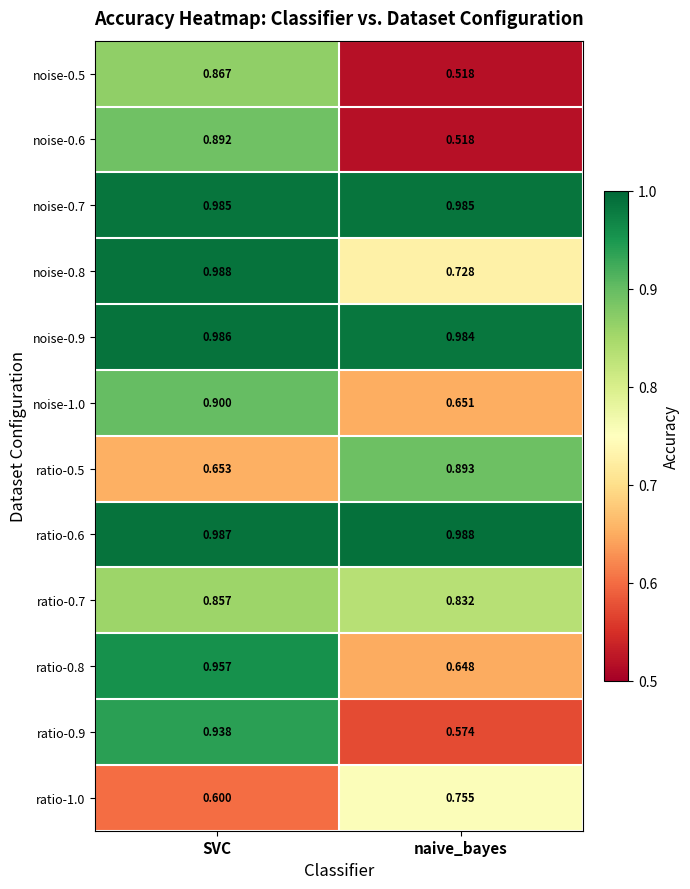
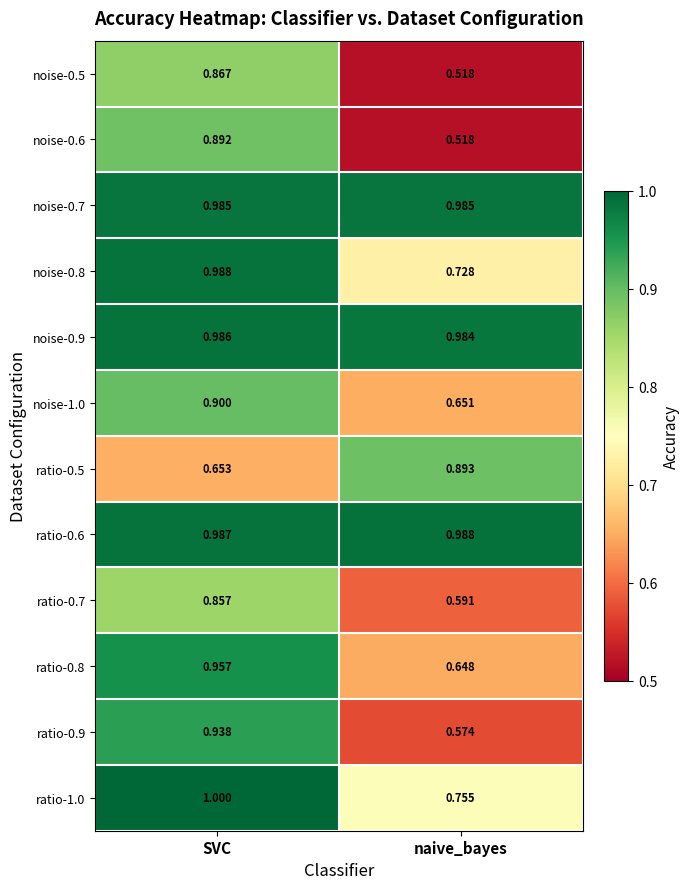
  {
    "noise-0.5": {
      "SVC": 0.867,
      "naive_bayes": 0.518
    },
    "noise-0.6": {
      "SVC": 0.892,
      "naive_bayes": 0.518
    },
    "noise-0.7": {
      "SVC": 0.985,
      "naive_bayes": 0.985
    },
    "noise-0.8": {
      "SVC": 0.988,
      "naive_bayes": 0.728
    },
    "noise-0.9": {
      "SVC": 0.986,
      "naive_bayes": 0.984
    },
    "noise-1.0": {
      "SVC": 0.900,
      "naive_bayes": 0.651
    },
    "ratio-0.5": {
      "SVC": 0.653,
      "naive_bayes": 0.893
    },
    "ratio-0.6": {
      "SVC": 0.987,
      "naive_bayes": 0.988
    },
    "ratio-0.7": {
      "SVC": 0.857,
-     "naive_bayes": 0.832
+     "naive_bayes": 0.591
    },
    "ratio-0.8": {
      "SVC": 0.957,
      "naive_bayes": 0.648
    },
    "ratio-0.9": {
      "SVC": 0.938,
      "naive_bayes": 0.574
    },
    "ratio-1.0": {
-     "SVC": 0.600,
+     "SVC": 1.000,
      "naive_bayes": 0.755
    }
  }
